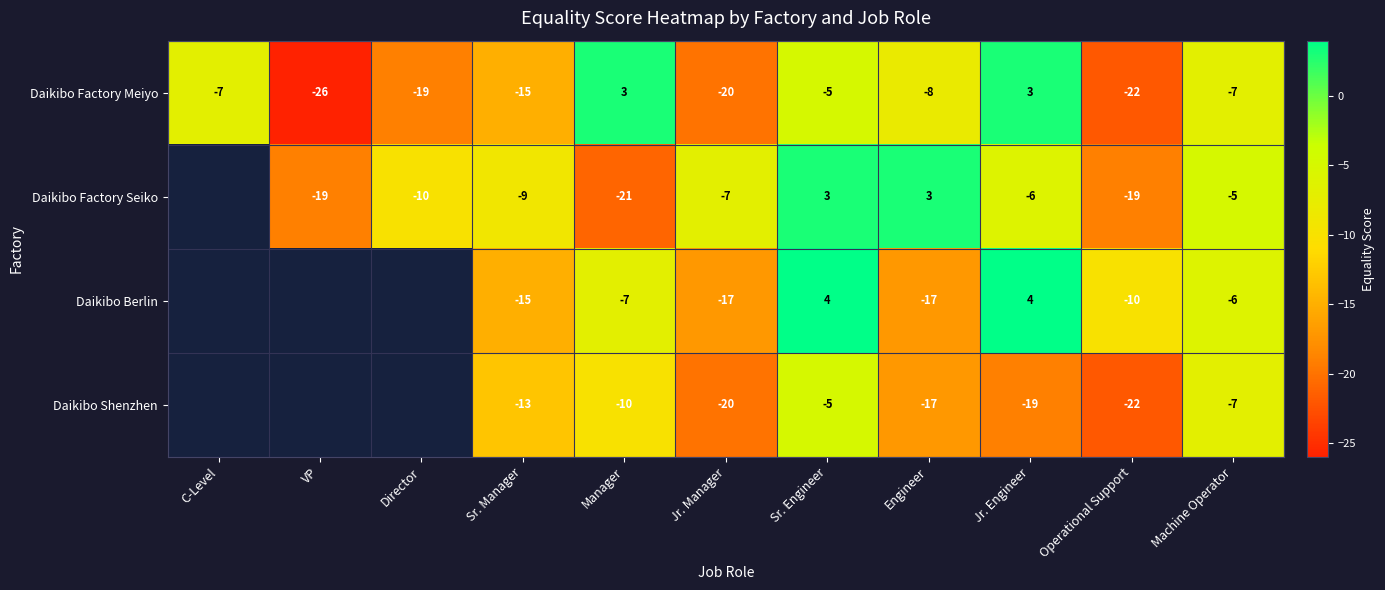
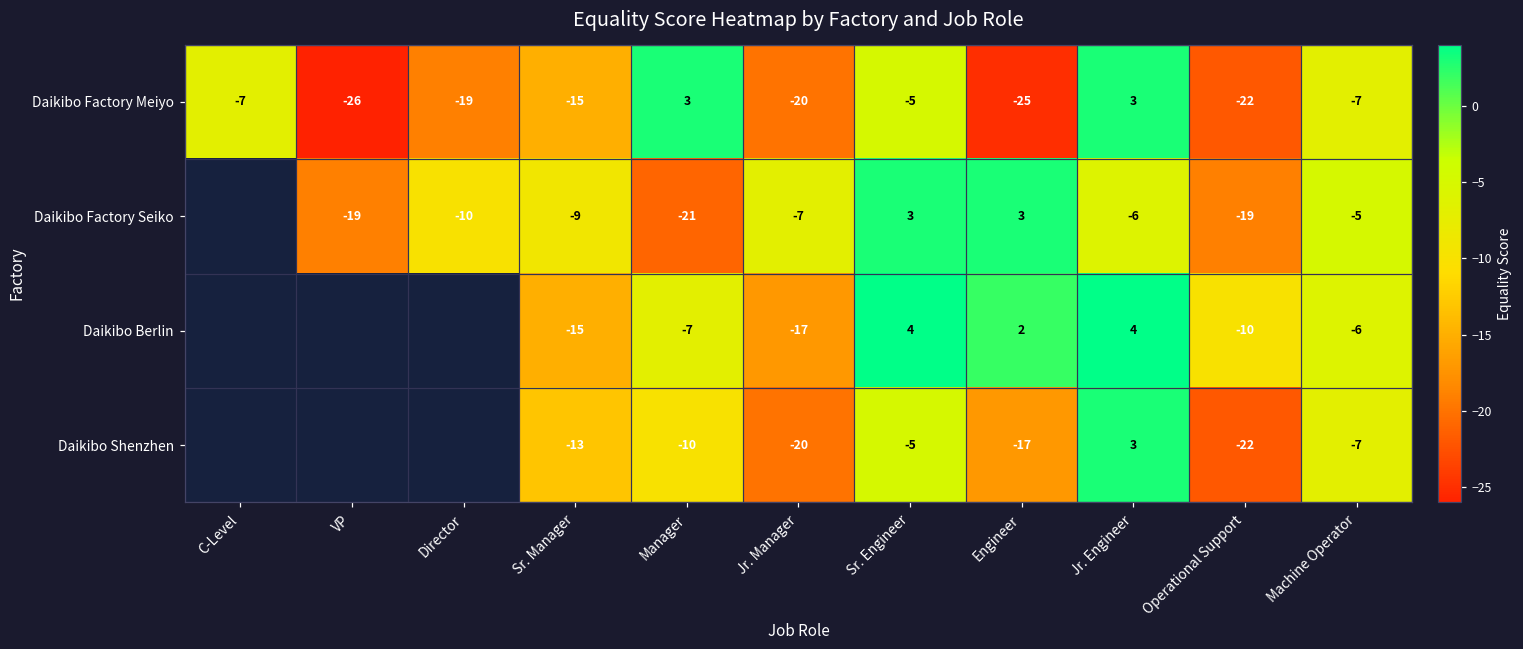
  {
    "Daikibo Factory Meiyo": {
      "C-Level": -7,
      "VP": -26,
      "Director": -19,
      "Sr. Manager": -15,
      "Manager": 3,
      "Jr. Manager": -20,
      "Sr. Engineer": -5,
-     "Engineer": -8,
+     "Engineer": -25,
      "Jr. Engineer": 3,
      "Operational Support": -22,
      "Machine Operator": -7
    },
    "Daikibo Factory Seiko": {
      "VP": -19,
      "Director": -10,
      "Sr. Manager": -9,
      "Manager": -21,
      "Jr. Manager": -7,
      "Sr. Engineer": 3,
      "Engineer": 3,
      "Jr. Engineer": -6,
      "Operational Support": -19,
      "Machine Operator": -5
    },
    "Daikibo Berlin": {
      "Sr. Manager": -15,
      "Manager": -7,
      "Jr. Manager": -17,
      "Sr. Engineer": 4,
-     "Engineer": -17,
+     "Engineer": 2,
      "Jr. Engineer": 4,
      "Operational Support": -10,
      "Machine Operator": -6
    },
    "Daikibo Shenzhen": {
      "Sr. Manager": -13,
      "Manager": -10,
      "Jr. Manager": -20,
      "Sr. Engineer": -5,
      "Engineer": -17,
-     "Jr. Engineer": -19,
+     "Jr. Engineer": 3,
      "Operational Support": -22,
      "Machine Operator": -7
    }
  }
